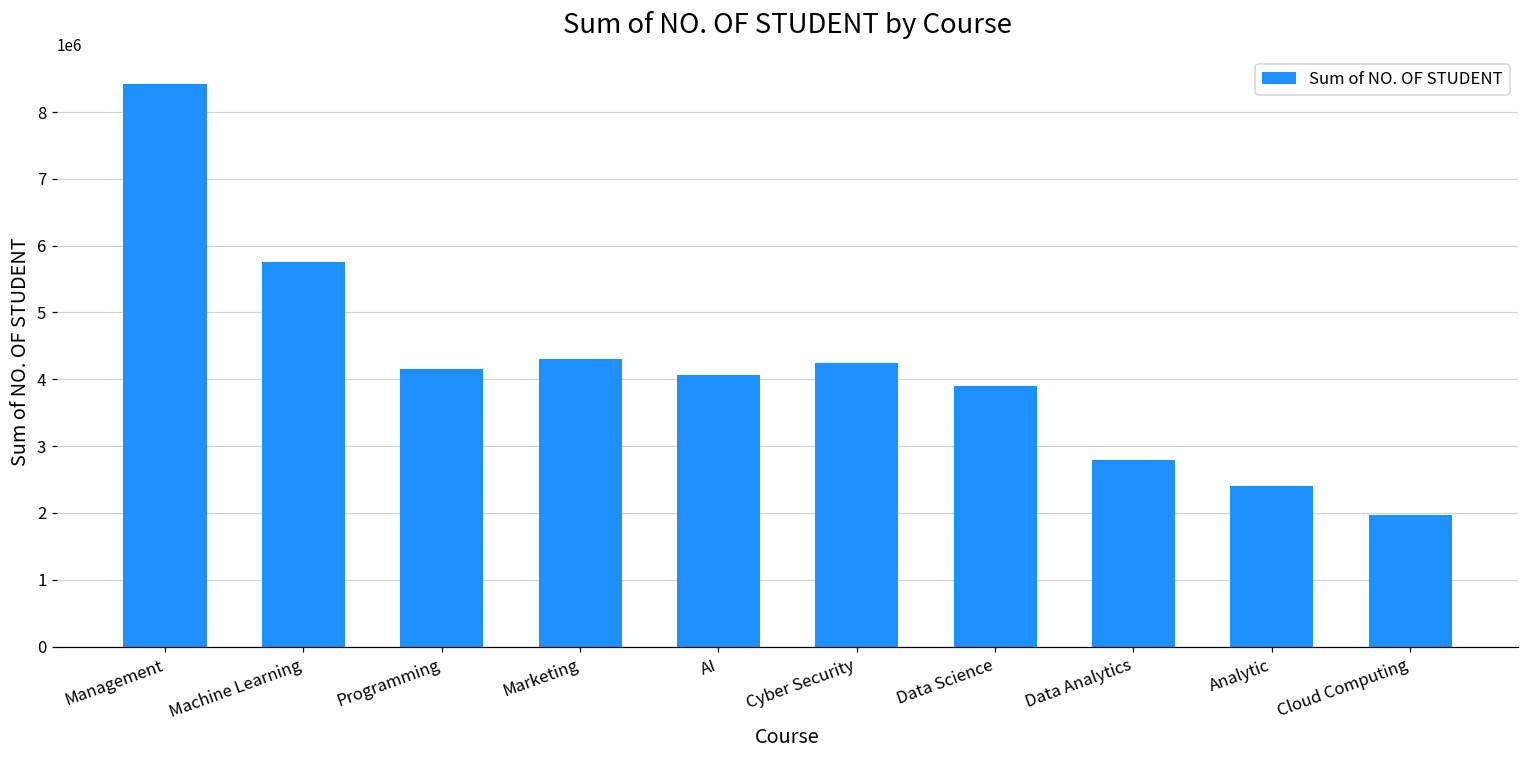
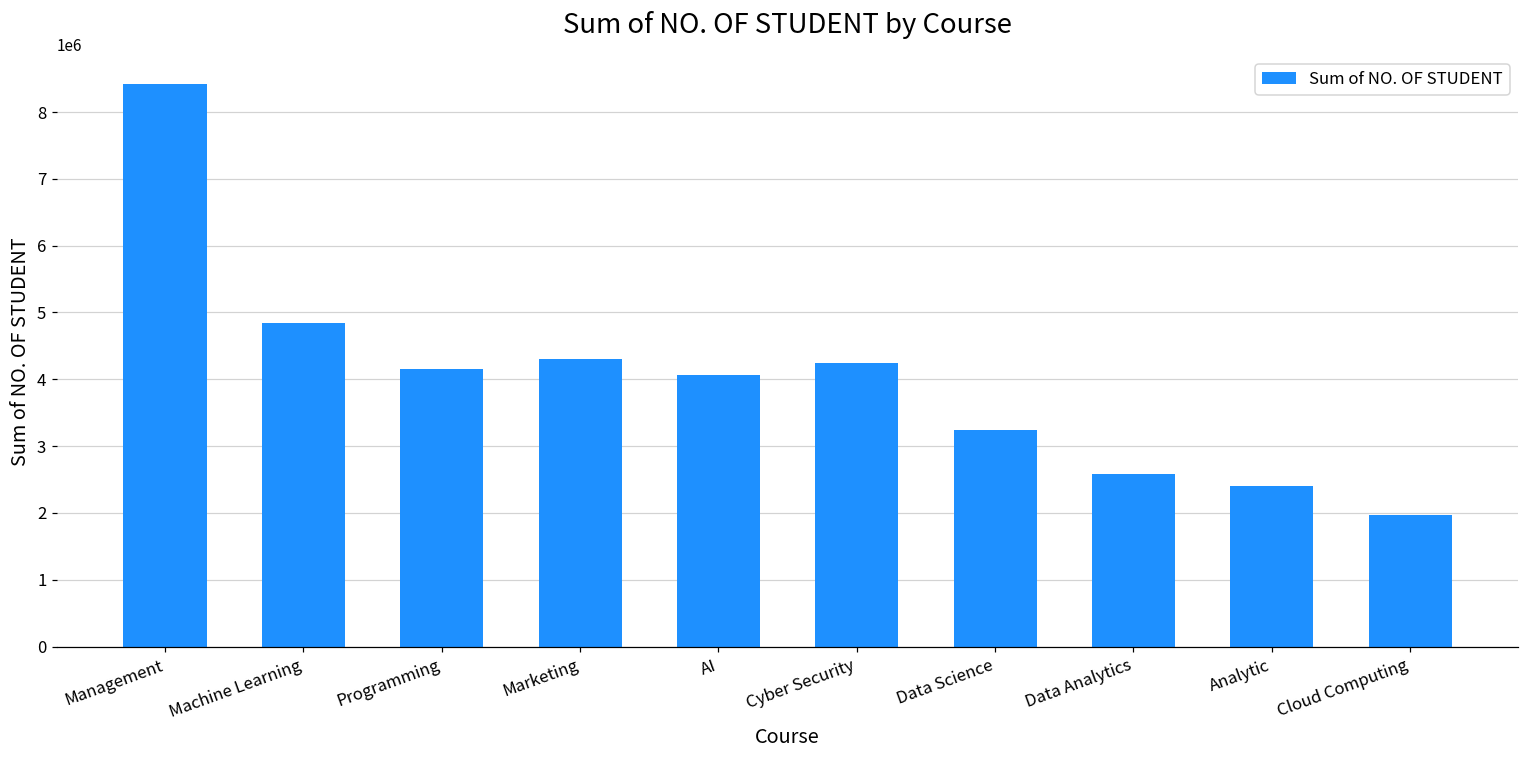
  {
    "Management": 8400000,
-   "Machine Learning": 5800000,
+   "Machine Learning": 4800000,
    "Programming": 4200000,
    "Marketing": 4300000,
    "AI": 4100000,
    "Cyber Security": 4200000,
-   "Data Science": 3900000,
-   "Data Analytics": 2800000,
+   "Data Science": 3200000,
+   "Data Analytics": 2600000,
    "Analytic": 2400000,
    "Cloud Computing": 2000000
  }
